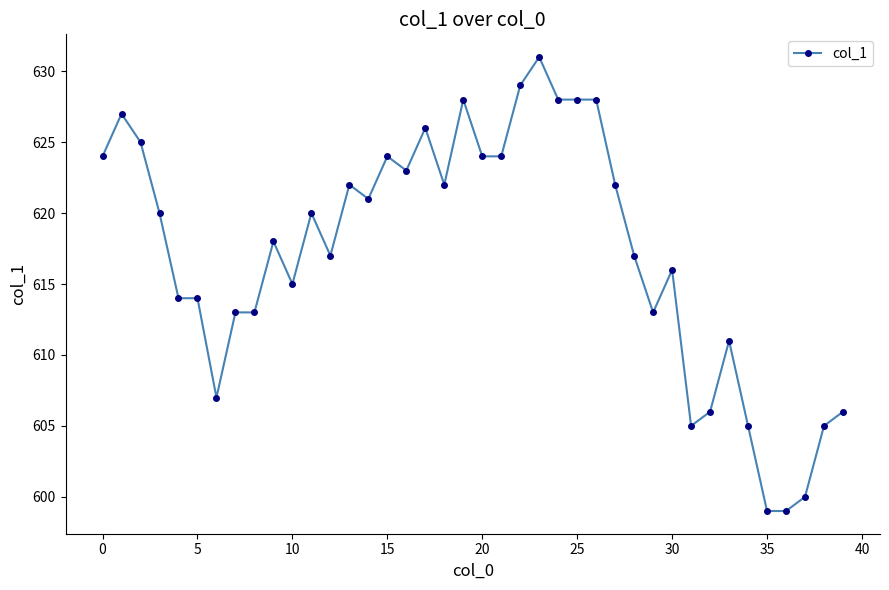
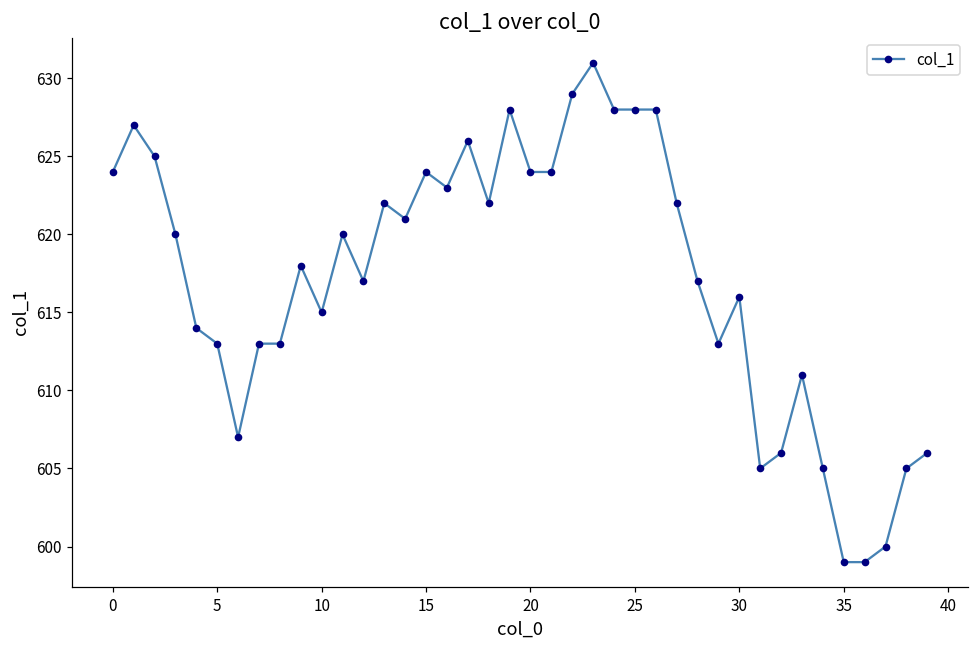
  {
    "0": 624,
-   "5": 614,
+   "5": 613,
    "10": 615,
    "15": 624,
    "20": 624,
    "25": 628,
    "30": 616,
    "35": 599
  }
